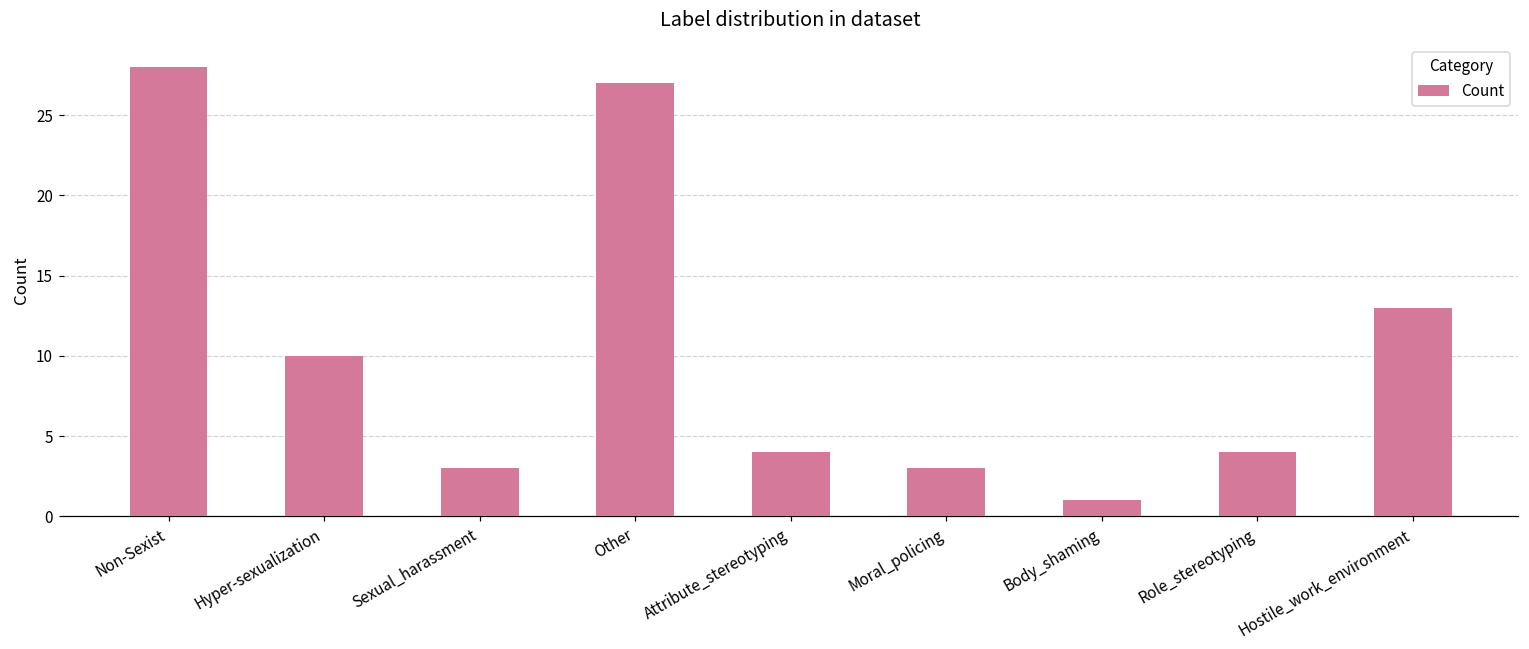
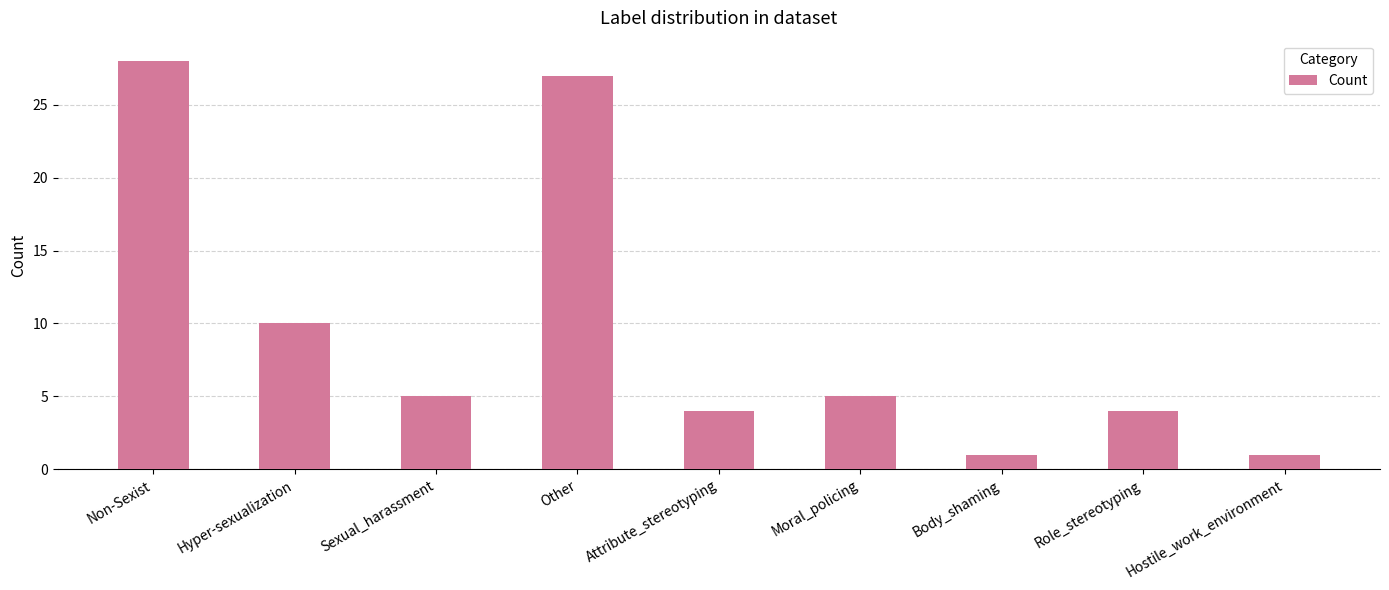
  {
    "Non-Sexist": 28,
    "Hyper-sexualization": 10,
-   "Sexual_harassment": 3,
+   "Sexual_harassment": 5,
    "Other": 27,
    "Attribute_stereotyping": 4,
-   "Moral_policing": 3,
+   "Moral_policing": 5,
    "Body_shaming": 1,
    "Role_stereotyping": 4,
-   "Hostile_work_environment": 13
+   "Hostile_work_environment": 1
  }
